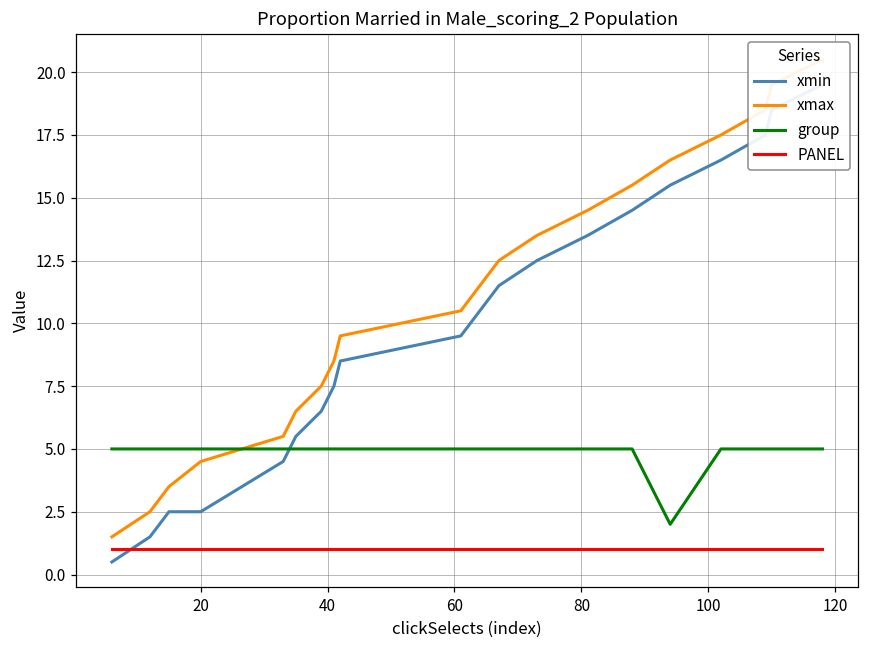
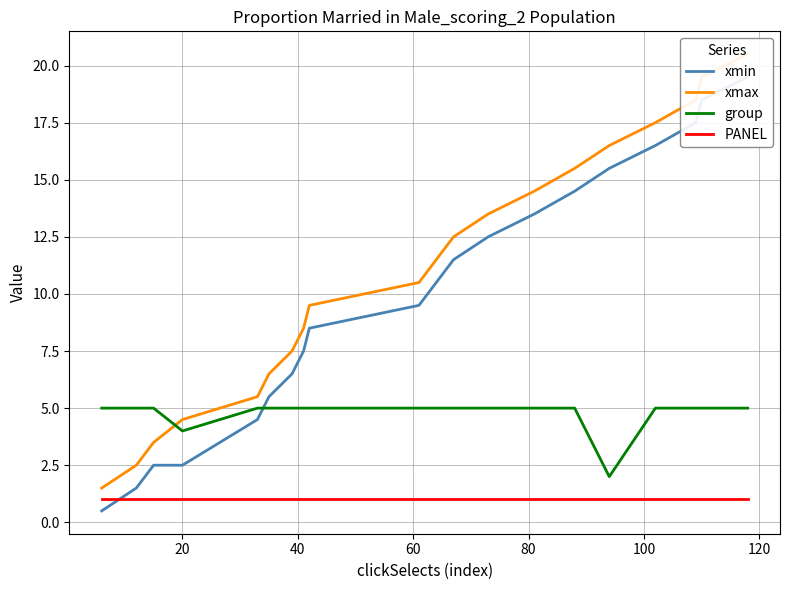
  {
    "xmin": {
      "20": 2.5
    },
    "xmax": {
      "20": 4.5
    },
    "group": {
-     "20": 5
+     "20": 4
    },
    "PANEL": {
      "20": 1
    }
  }
